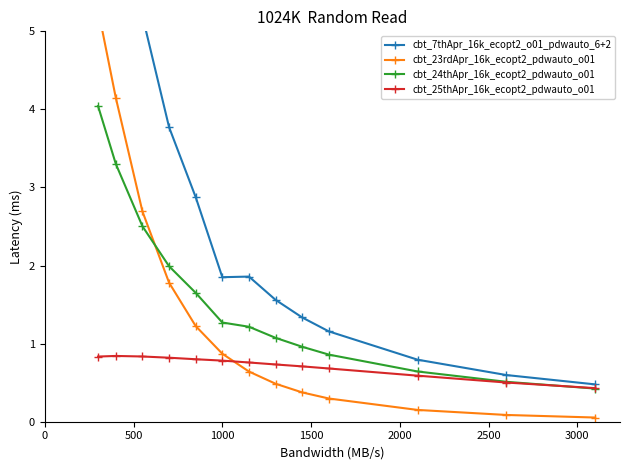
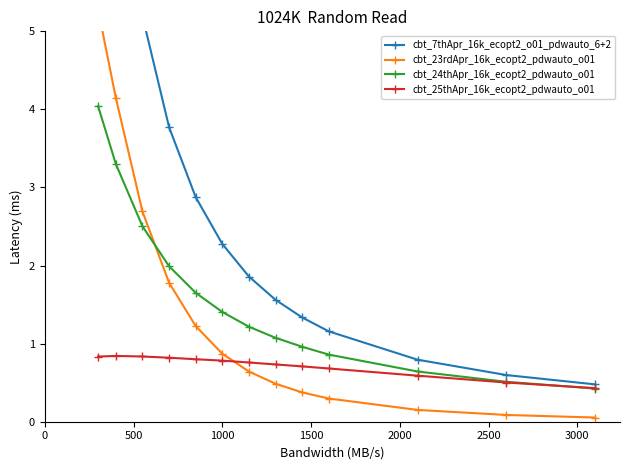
  {
    "cbt_7thApr_16k_ecopt2_o01_pdwauto_6+2": {
-     "1000": 1.9
+     "1000": 2.3
    },
    "cbt_23rdApr_16k_ecopt2_pdwauto_o01": {
      "1000": 0.9
    },
    "cbt_24thApr_16k_ecopt2_pdwauto_o01": {
-     "1000": 1.3
+     "1000": 1.4
    },
    "cbt_25thApr_16k_ecopt2_pdwauto_o01": {
      "1000": 0.8
    }
  }
